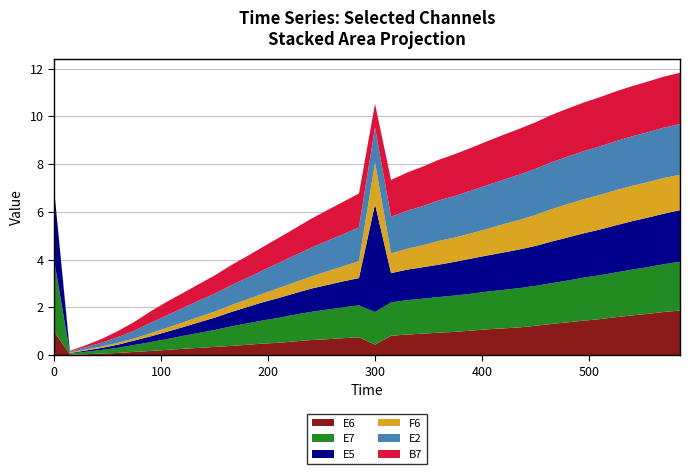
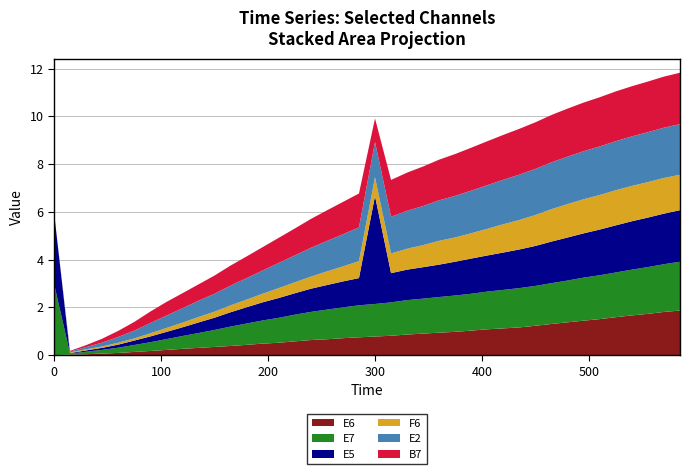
  {
    "E6": {
-     "0": 1,
-     "300": 0.4
+     "0": 0,
+     "300": 0.8
    },
    "F6": {
-     "300": 1.7
+     "300": 0.8
    },
    "B7": {
      "300": 1.0
    }
  }
